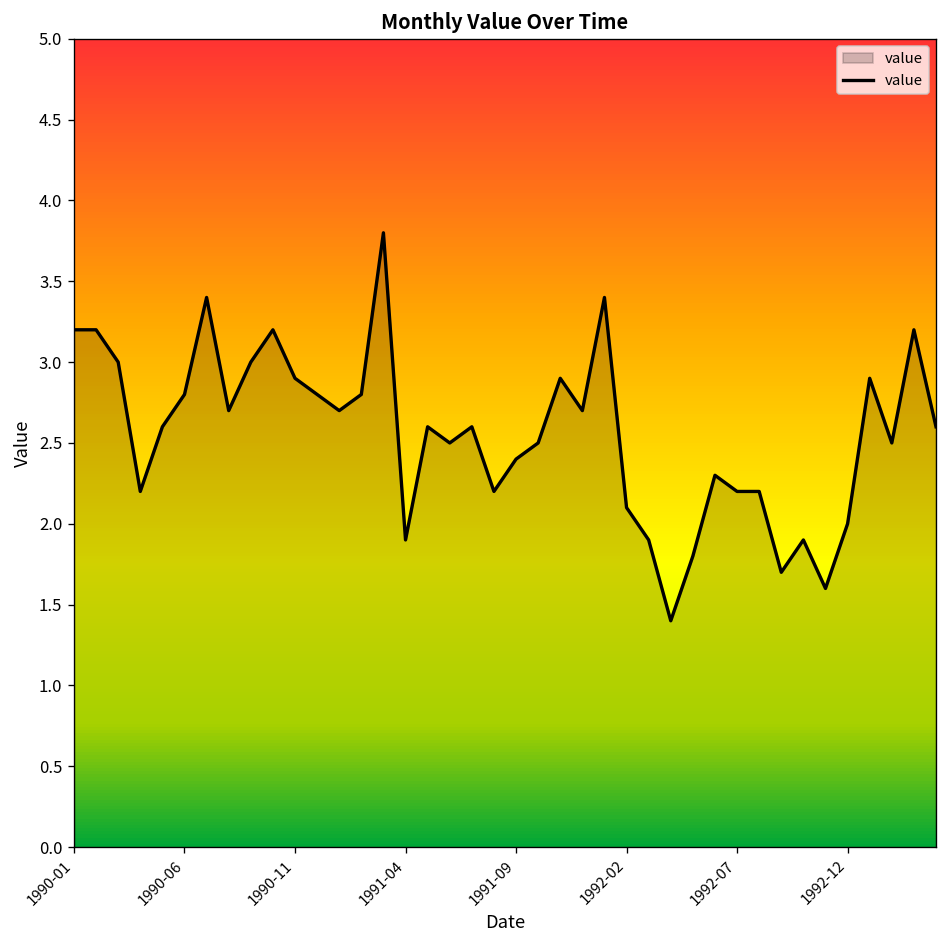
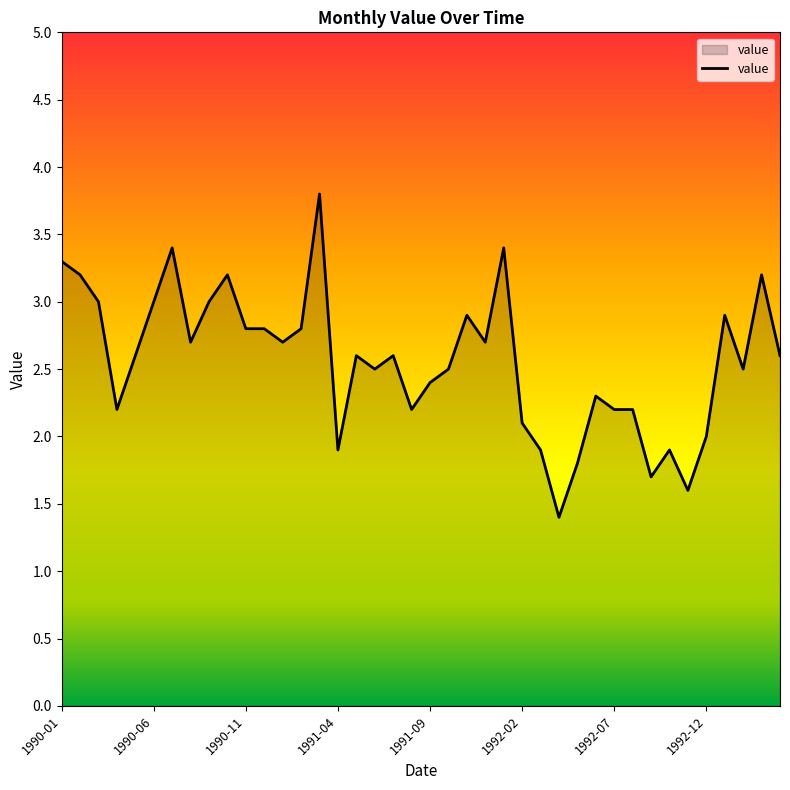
  {
-   "1990-01": 3.2,
-   "1990-06": 2.8,
-   "1990-11": 2.9,
+   "1990-01": 3.3,
+   "1990-06": 3.0,
+   "1990-11": 2.8,
    "1991-04": 1.9,
    "1991-09": 2.4,
    "1992-02": 2.1,
    "1992-07": 2.2,
    "1992-12": 2.0
  }
